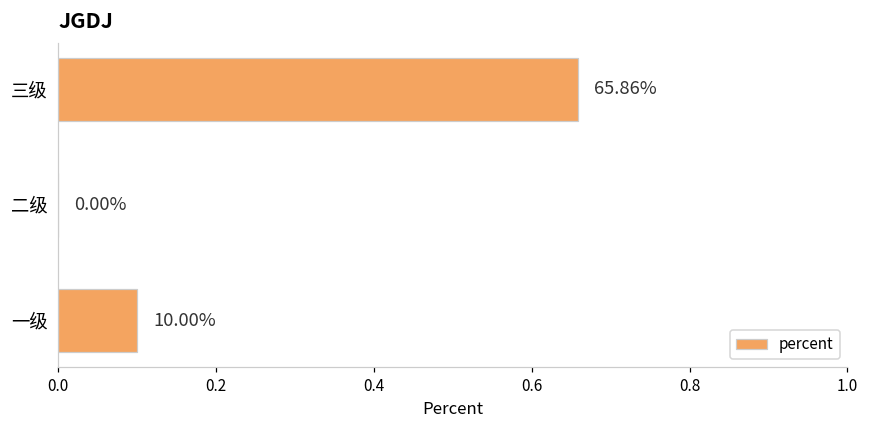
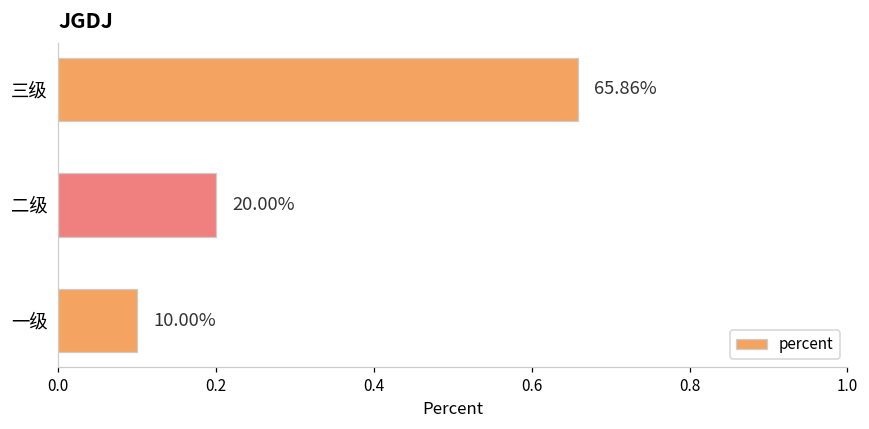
  {
    "三级": "65.86%",
-   "二级": "0.00%",
+   "二级": "20.00%",
    "一级": "10.00%"
  }
